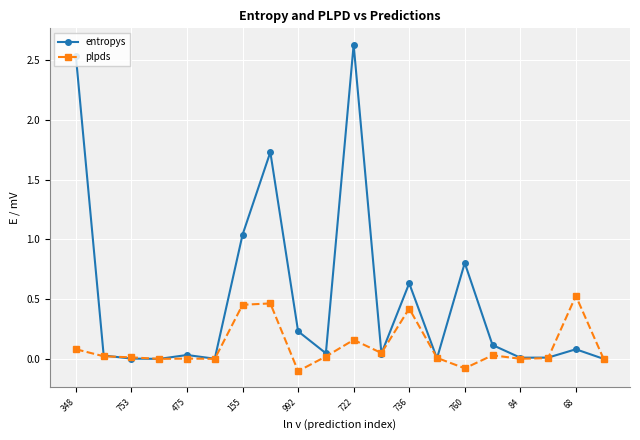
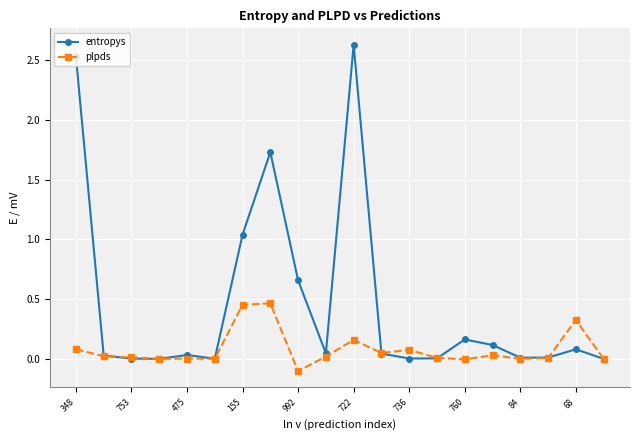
  {
    "entropys": {
      "475": 0.03,
      "155": 1.04,
-     "992": 0.23,
+     "992": 0.66,
      "722": 2.63,
-     "736": 0.63,
-     "760": 0.80,
+     "736": 0.00,
+     "760": 0.16,
      "68": 0.08
    },
    "plpds": {
      "348": 0.08,
      "475": 0.00,
      "155": 0.45,
      "992": -0.10,
      "722": 0.16,
-     "736": 0.42,
-     "760": -0.08,
-     "68": 0.53
+     "736": 0.08,
+     "760": 0.00,
+     "68": 0.33
    }
  }
